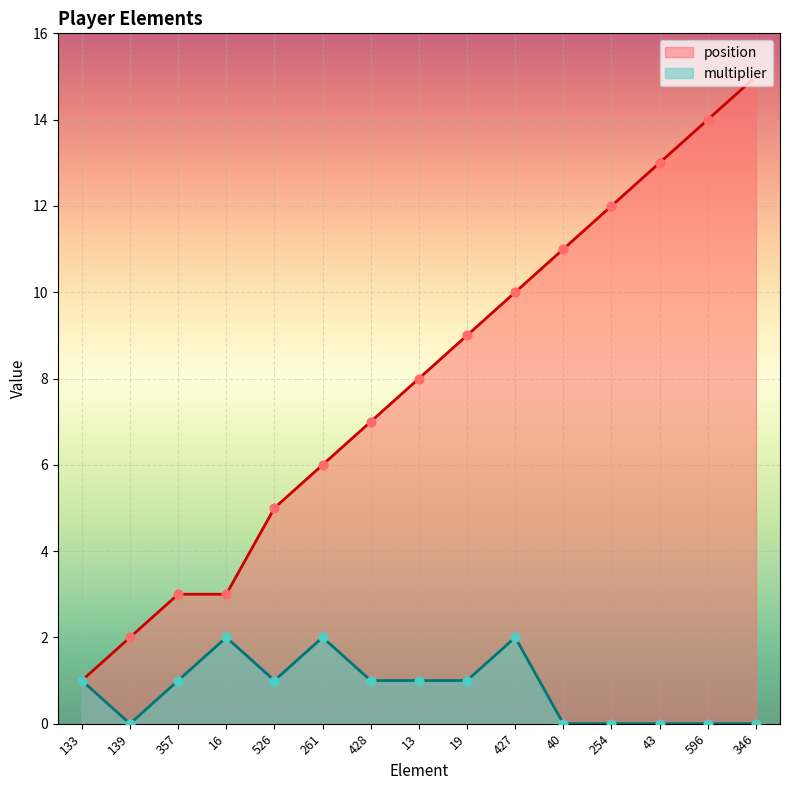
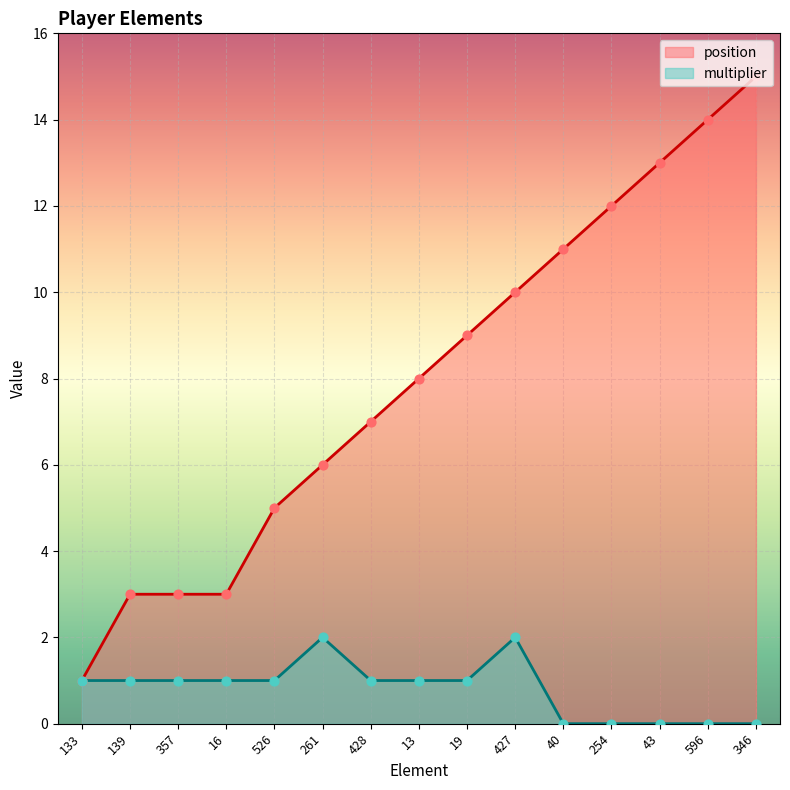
  {
    "position": {
-     "139": 2,
+     "139": 3,
      "357": 3,
      "16": 3,
      "526": 5,
      "261": 6,
      "428": 7,
      "13": 8,
      "19": 9,
      "427": 10,
      "40": 11,
      "254": 12,
      "43": 13,
      "596": 14
    },
    "multiplier": {
-     "139": 0,
+     "139": 1,
      "357": 1,
-     "16": 2,
+     "16": 1,
      "526": 1,
      "261": 2,
      "428": 1,
      "13": 1,
      "19": 1,
      "427": 2,
      "40": 0,
      "254": 0,
      "43": 0,
      "596": 0,
      "346": 0
    }
  }
